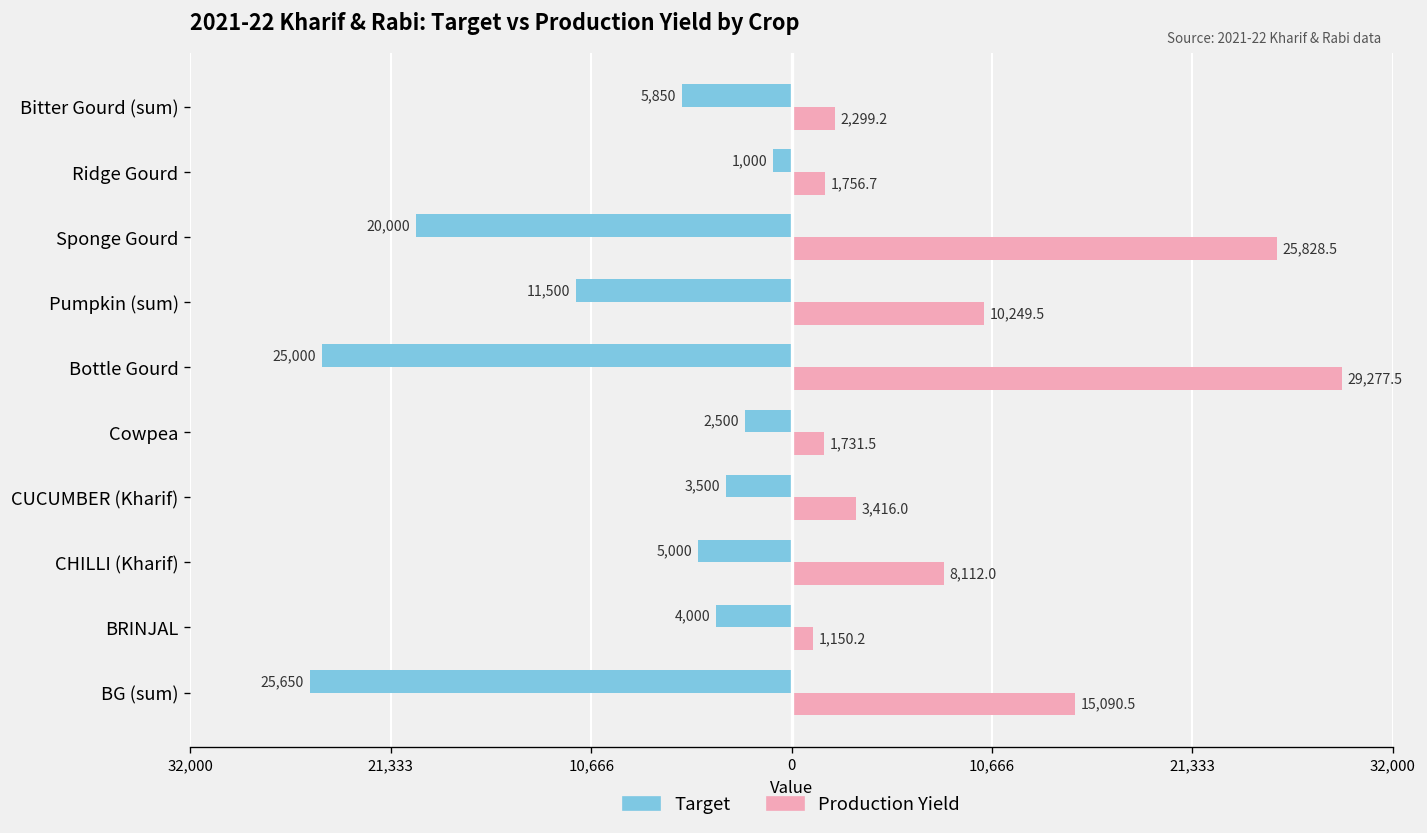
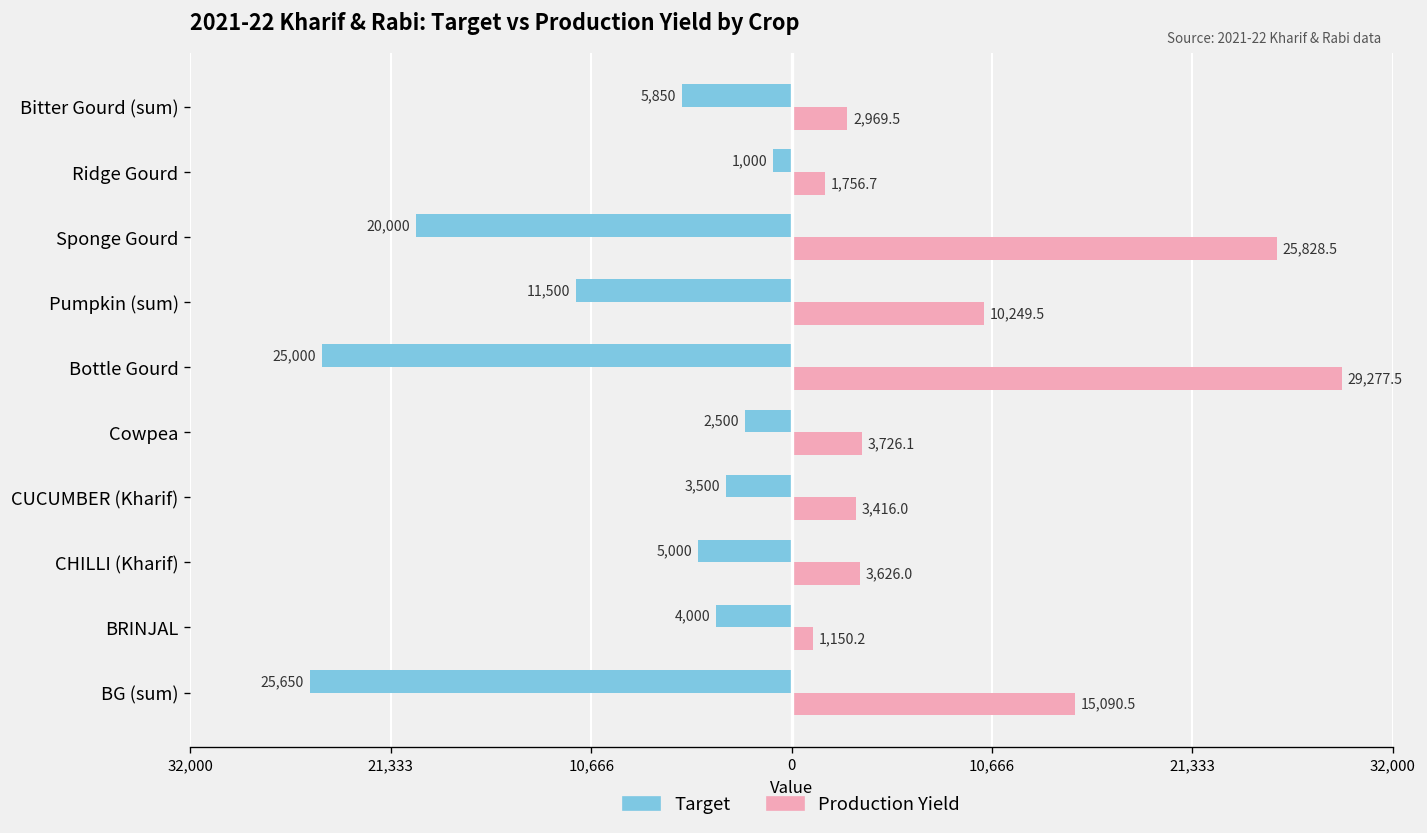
  {
    "Production Yield": {
-     "Bitter Gourd (sum)": "2,299.2",
+     "Bitter Gourd (sum)": "2,969.5",
      "Ridge Gourd": "1,756.7",
      "Sponge Gourd": "25,828.5",
      "Pumpkin (sum)": "10,249.5",
      "Bottle Gourd": "29,277.5",
-     "Cowpea": "1,731.5",
+     "Cowpea": "3,726.1",
      "CUCUMBER (Kharif)": "3,416.0",
-     "CHILLI (Kharif)": "8,112.0",
+     "CHILLI (Kharif)": "3,626.0",
      "BRINJAL": "1,150.2",
      "BG (sum)": "15,090.5"
    }
  }
